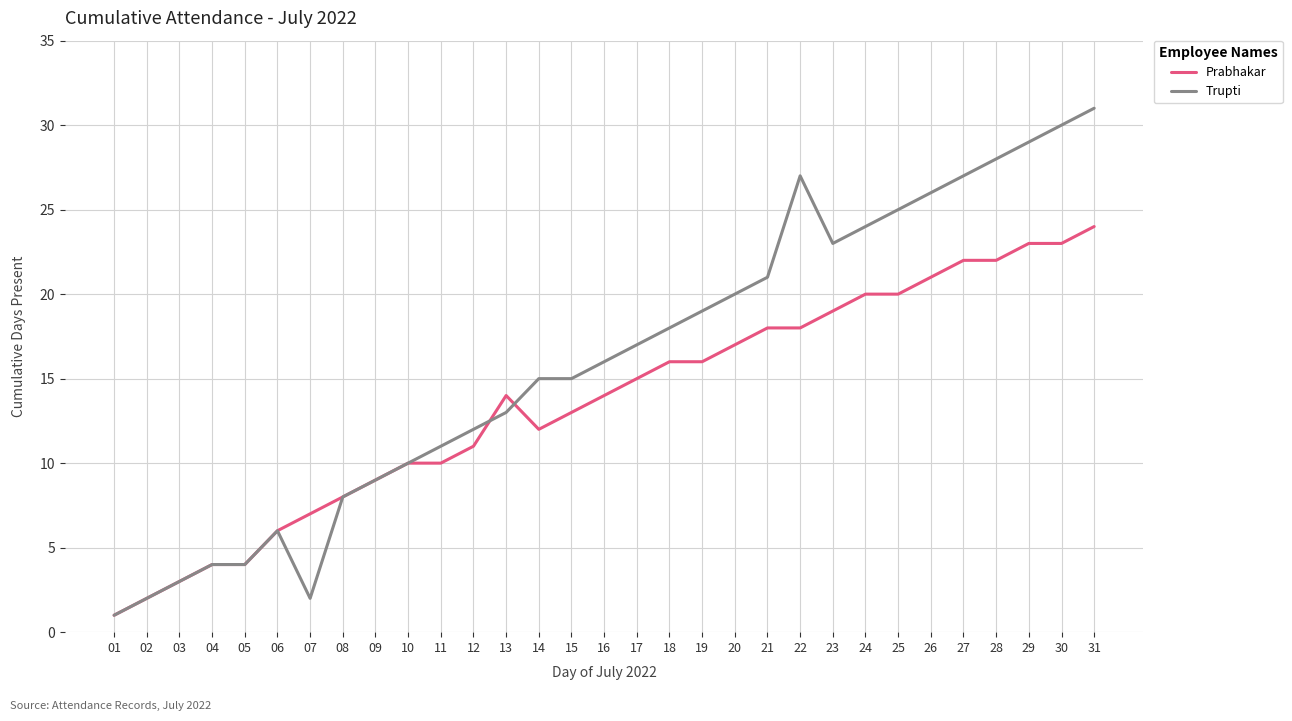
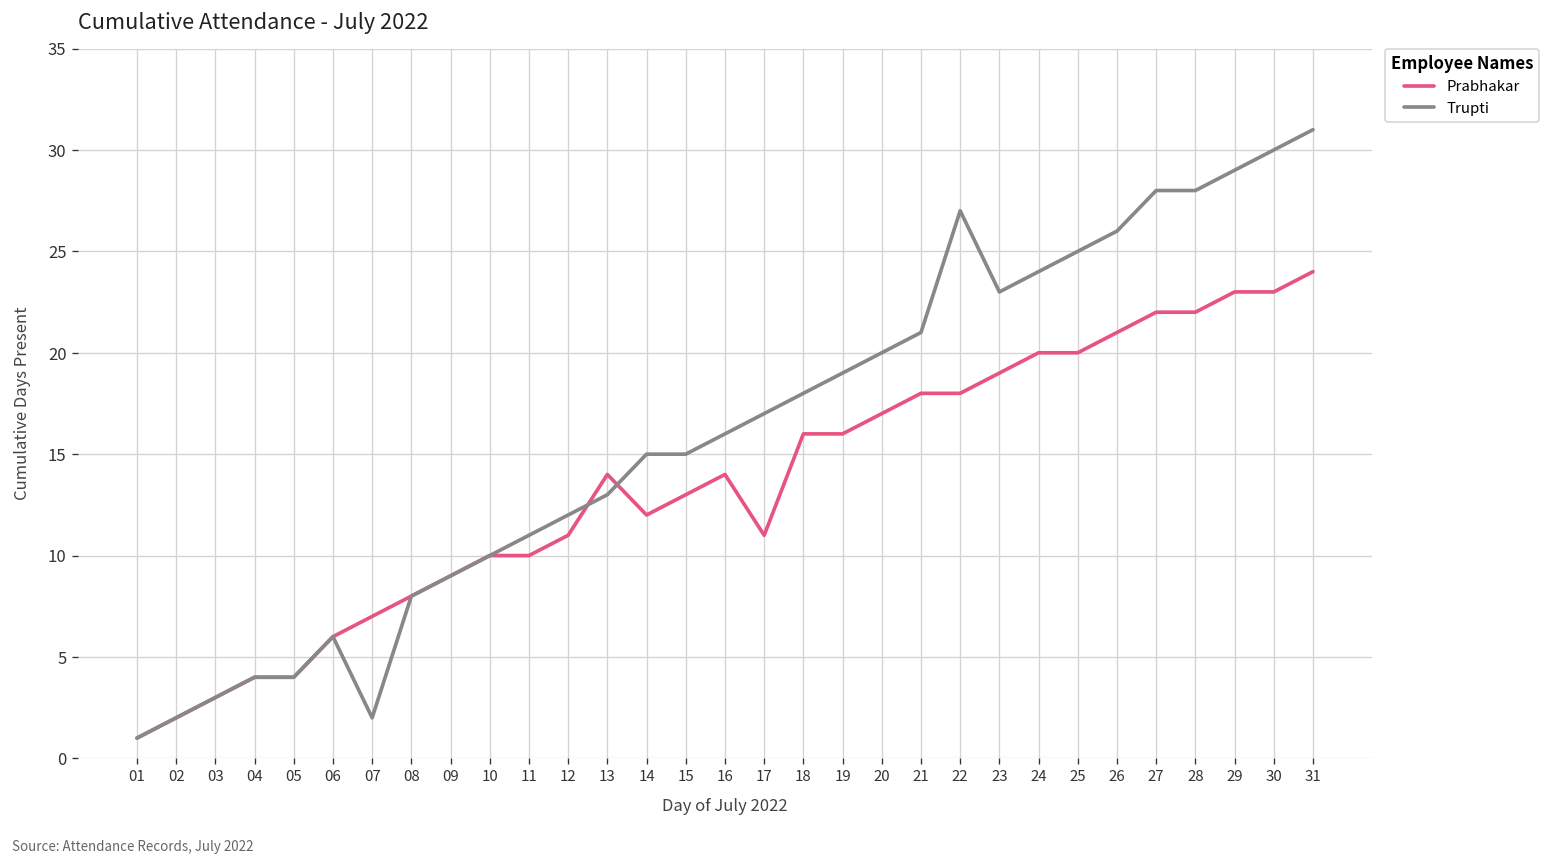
  {
    "Prabhakar": {
      "07": 7,
      "11": 10,
      "12": 11,
      "13": 14,
      "14": 12,
      "15": 13,
      "16": 14,
-     "17": 15,
+     "17": 11,
      "18": 16,
      "19": 16,
      "20": 17,
      "21": 18,
      "22": 18,
      "23": 19,
      "24": 20,
      "25": 20,
      "26": 21,
      "27": 22,
      "28": 22,
      "29": 23,
      "30": 23,
      "31": 24
    },
    "Trupti": {
      "07": 2,
      "11": 11,
      "12": 12,
      "13": 13,
      "14": 15,
      "15": 15,
      "16": 16,
      "17": 17,
      "18": 18,
      "19": 19,
      "20": 20,
      "21": 21,
      "22": 27,
      "23": 23,
      "24": 24,
      "25": 25,
      "26": 26,
-     "27": 27,
+     "27": 28,
      "28": 28,
      "29": 29,
      "30": 30,
      "31": 31
    }
  }
